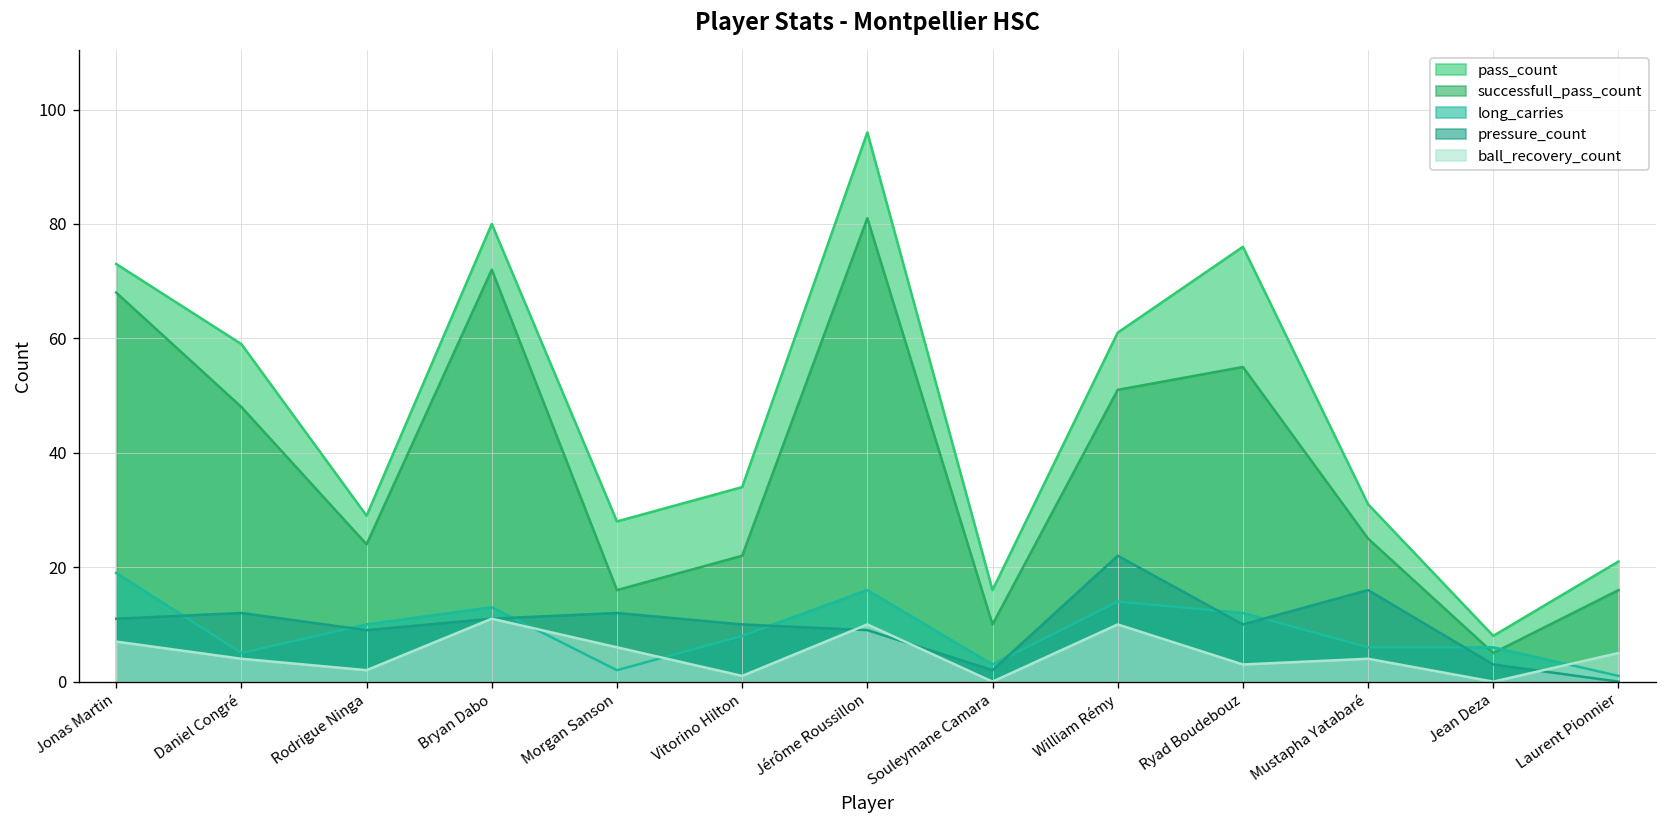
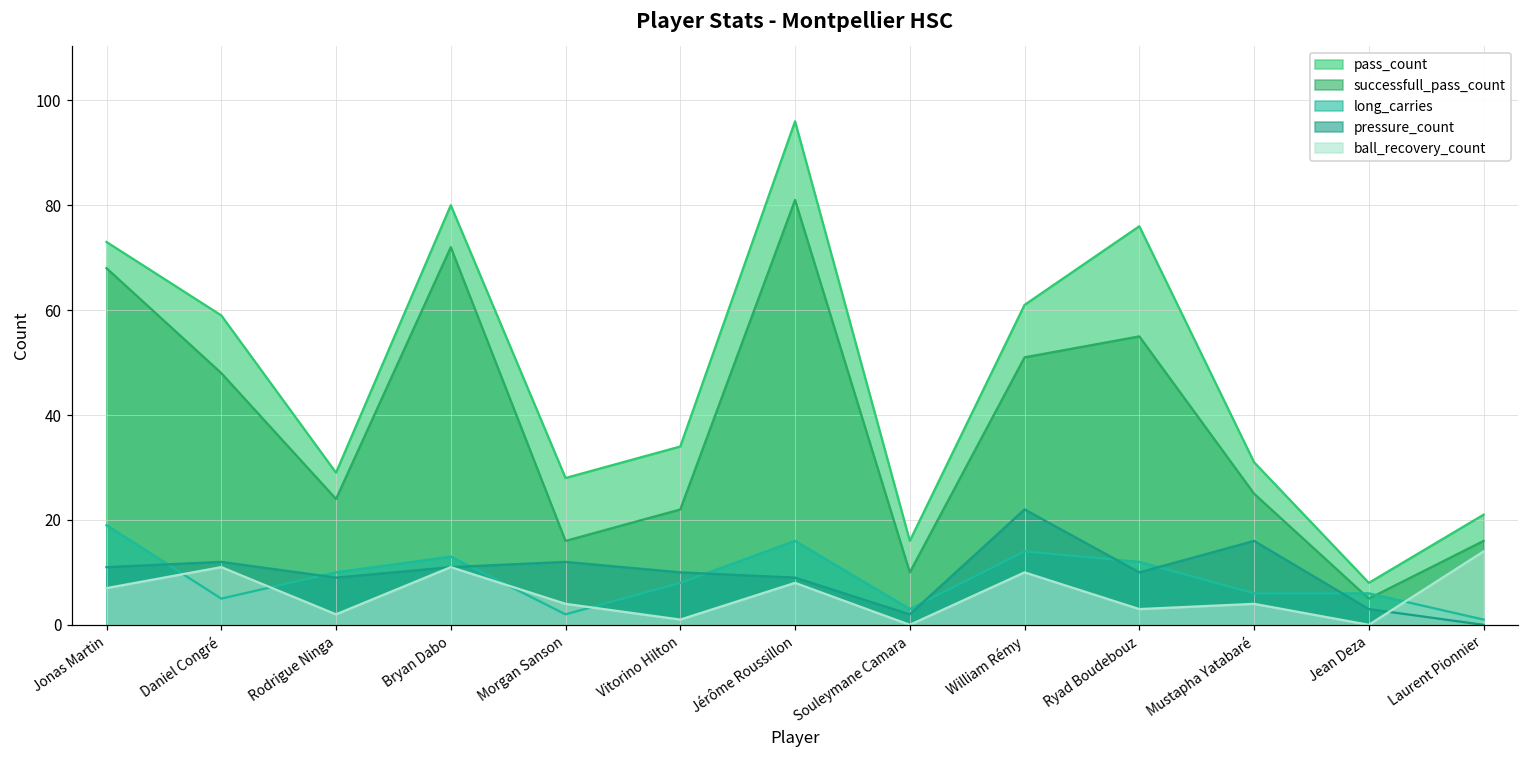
  {
    "ball_recovery_count": {
      "Jonas Martin": 7,
-     "Daniel Congré": 4,
+     "Daniel Congré": 11,
      "Rodrigue Ninga": 2,
-     "Morgan Sanson": 6,
+     "Morgan Sanson": 4,
      "Vitorino Hilton": 1,
-     "Jérôme Roussillon": 10,
+     "Jérôme Roussillon": 8,
      "Souleymane Camara": 0,
      "William Rémy": 10,
      "Ryad Boudebouz": 3,
      "Mustapha Yatabaré": 4,
      "Jean Deza": 0,
-     "Laurent Pionnier": 5
+     "Laurent Pionnier": 14
    }
  }
